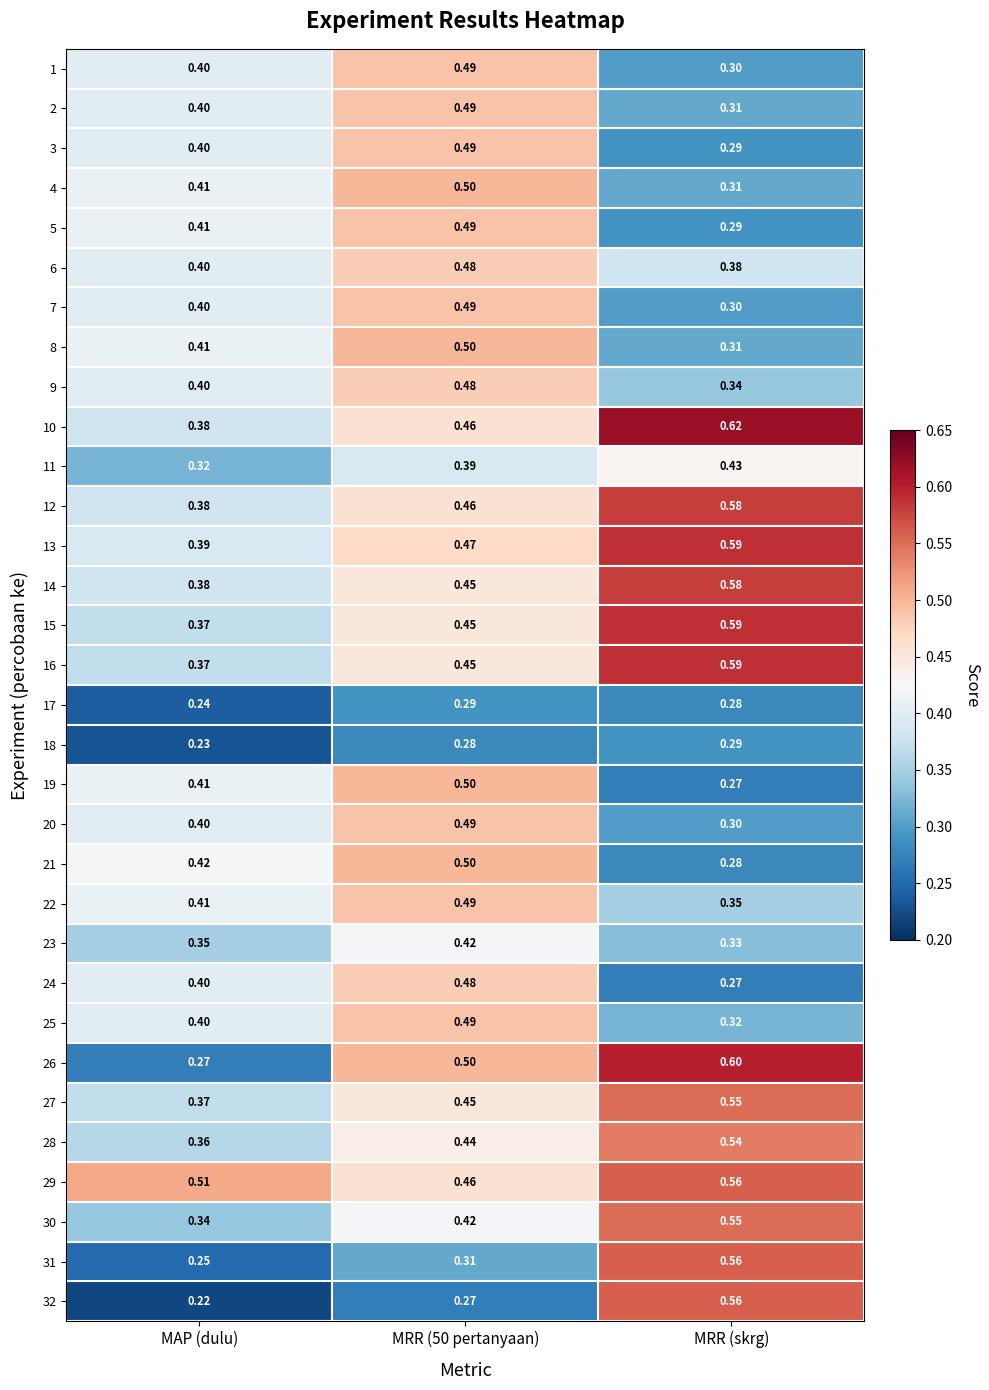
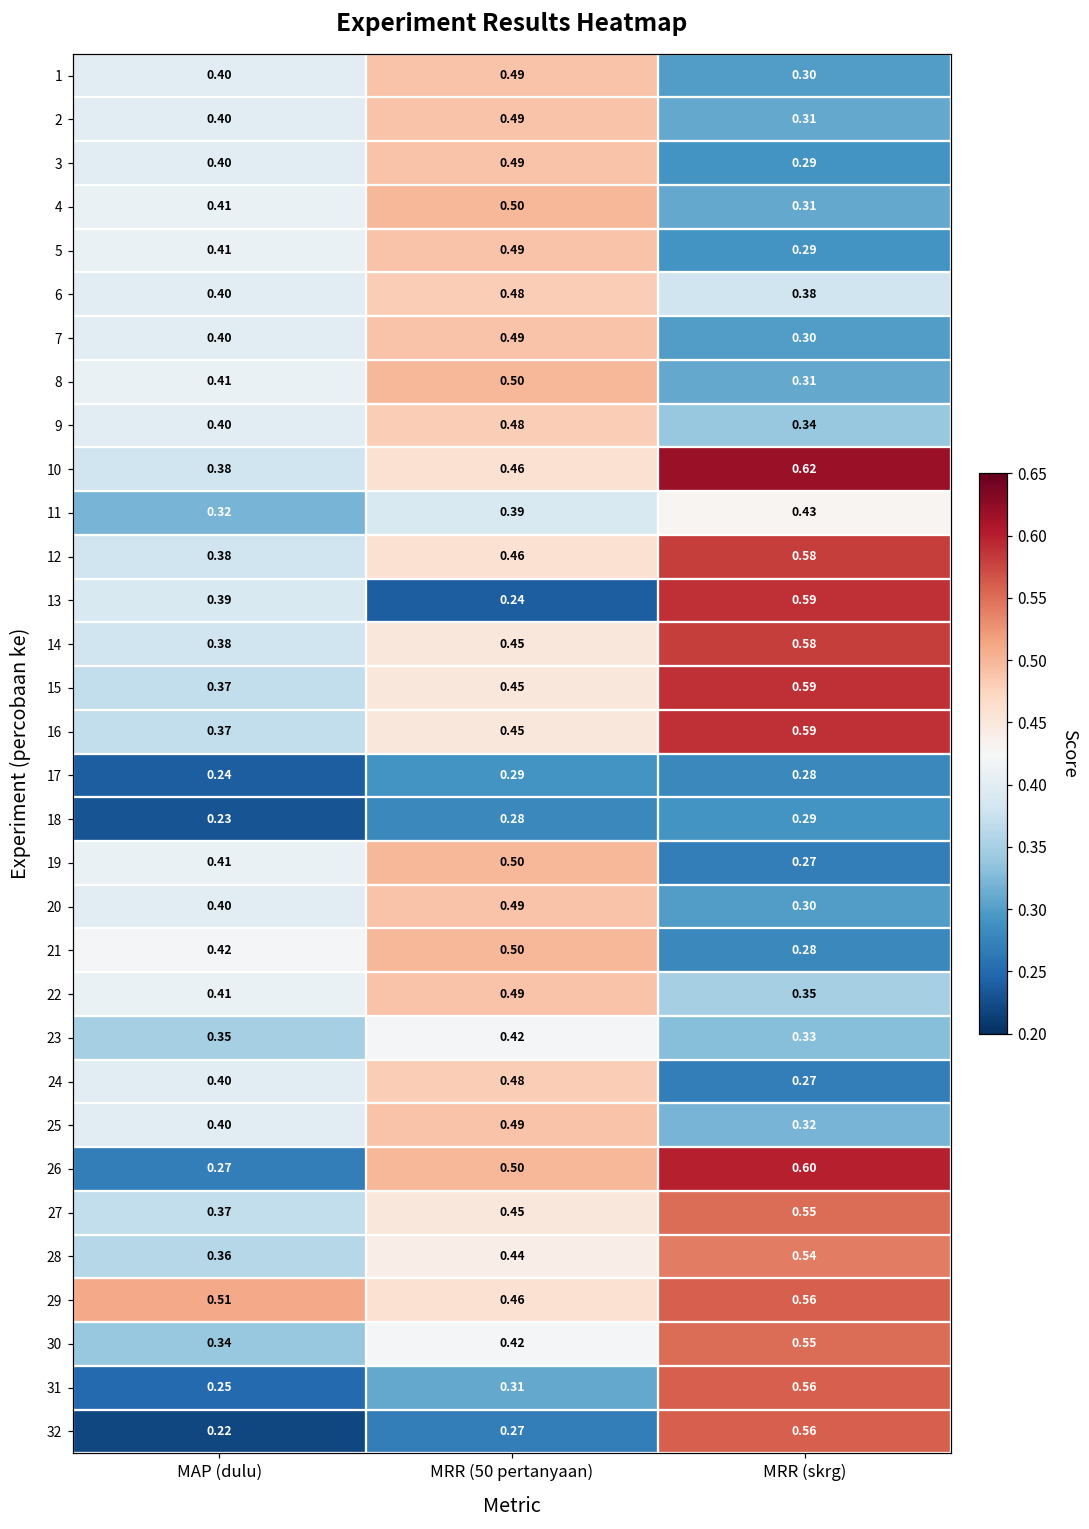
  {
    "1": {
      "MAP (dulu)": 0.40,
      "MRR (50 pertanyaan)": 0.49,
      "MRR (skrg)": 0.30
    },
    "2": {
      "MAP (dulu)": 0.40,
      "MRR (50 pertanyaan)": 0.49,
      "MRR (skrg)": 0.31
    },
    "3": {
      "MAP (dulu)": 0.40,
      "MRR (50 pertanyaan)": 0.49,
      "MRR (skrg)": 0.29
    },
    "4": {
      "MAP (dulu)": 0.41,
      "MRR (50 pertanyaan)": 0.50,
      "MRR (skrg)": 0.31
    },
    "5": {
      "MAP (dulu)": 0.41,
      "MRR (50 pertanyaan)": 0.49,
      "MRR (skrg)": 0.29
    },
    "6": {
      "MAP (dulu)": 0.40,
      "MRR (50 pertanyaan)": 0.48,
      "MRR (skrg)": 0.38
    },
    "7": {
      "MAP (dulu)": 0.40,
      "MRR (50 pertanyaan)": 0.49,
      "MRR (skrg)": 0.30
    },
    "8": {
      "MAP (dulu)": 0.41,
      "MRR (50 pertanyaan)": 0.50,
      "MRR (skrg)": 0.31
    },
    "9": {
      "MAP (dulu)": 0.40,
      "MRR (50 pertanyaan)": 0.48,
      "MRR (skrg)": 0.34
    },
    "10": {
      "MAP (dulu)": 0.38,
      "MRR (50 pertanyaan)": 0.46,
      "MRR (skrg)": 0.62
    },
    "11": {
      "MAP (dulu)": 0.32,
      "MRR (50 pertanyaan)": 0.39,
      "MRR (skrg)": 0.43
    },
    "12": {
      "MAP (dulu)": 0.38,
      "MRR (50 pertanyaan)": 0.46,
      "MRR (skrg)": 0.58
    },
    "13": {
      "MAP (dulu)": 0.39,
-     "MRR (50 pertanyaan)": 0.47,
+     "MRR (50 pertanyaan)": 0.24,
      "MRR (skrg)": 0.59
    },
    "14": {
      "MAP (dulu)": 0.38,
      "MRR (50 pertanyaan)": 0.45,
      "MRR (skrg)": 0.58
    },
    "15": {
      "MAP (dulu)": 0.37,
      "MRR (50 pertanyaan)": 0.45,
      "MRR (skrg)": 0.59
    },
    "16": {
      "MAP (dulu)": 0.37,
      "MRR (50 pertanyaan)": 0.45,
      "MRR (skrg)": 0.59
    },
    "17": {
      "MAP (dulu)": 0.24,
      "MRR (50 pertanyaan)": 0.29,
      "MRR (skrg)": 0.28
    },
    "18": {
      "MAP (dulu)": 0.23,
      "MRR (50 pertanyaan)": 0.28,
      "MRR (skrg)": 0.29
    },
    "19": {
      "MAP (dulu)": 0.41,
      "MRR (50 pertanyaan)": 0.50,
      "MRR (skrg)": 0.27
    },
    "20": {
      "MAP (dulu)": 0.40,
      "MRR (50 pertanyaan)": 0.49,
      "MRR (skrg)": 0.30
    },
    "21": {
      "MAP (dulu)": 0.42,
      "MRR (50 pertanyaan)": 0.50,
      "MRR (skrg)": 0.28
    },
    "22": {
      "MAP (dulu)": 0.41,
      "MRR (50 pertanyaan)": 0.49,
      "MRR (skrg)": 0.35
    },
    "23": {
      "MAP (dulu)": 0.35,
      "MRR (50 pertanyaan)": 0.42,
      "MRR (skrg)": 0.33
    },
    "24": {
      "MAP (dulu)": 0.40,
      "MRR (50 pertanyaan)": 0.48,
      "MRR (skrg)": 0.27
    },
    "25": {
      "MAP (dulu)": 0.40,
      "MRR (50 pertanyaan)": 0.49,
      "MRR (skrg)": 0.32
    },
    "26": {
      "MAP (dulu)": 0.27,
      "MRR (50 pertanyaan)": 0.50,
      "MRR (skrg)": 0.60
    },
    "27": {
      "MAP (dulu)": 0.37,
      "MRR (50 pertanyaan)": 0.45,
      "MRR (skrg)": 0.55
    },
    "28": {
      "MAP (dulu)": 0.36,
      "MRR (50 pertanyaan)": 0.44,
      "MRR (skrg)": 0.54
    },
    "29": {
      "MAP (dulu)": 0.51,
      "MRR (50 pertanyaan)": 0.46,
      "MRR (skrg)": 0.56
    },
    "30": {
      "MAP (dulu)": 0.34,
      "MRR (50 pertanyaan)": 0.42,
      "MRR (skrg)": 0.55
    },
    "31": {
      "MAP (dulu)": 0.25,
      "MRR (50 pertanyaan)": 0.31,
      "MRR (skrg)": 0.56
    },
    "32": {
      "MAP (dulu)": 0.22,
      "MRR (50 pertanyaan)": 0.27,
      "MRR (skrg)": 0.56
    }
  }
